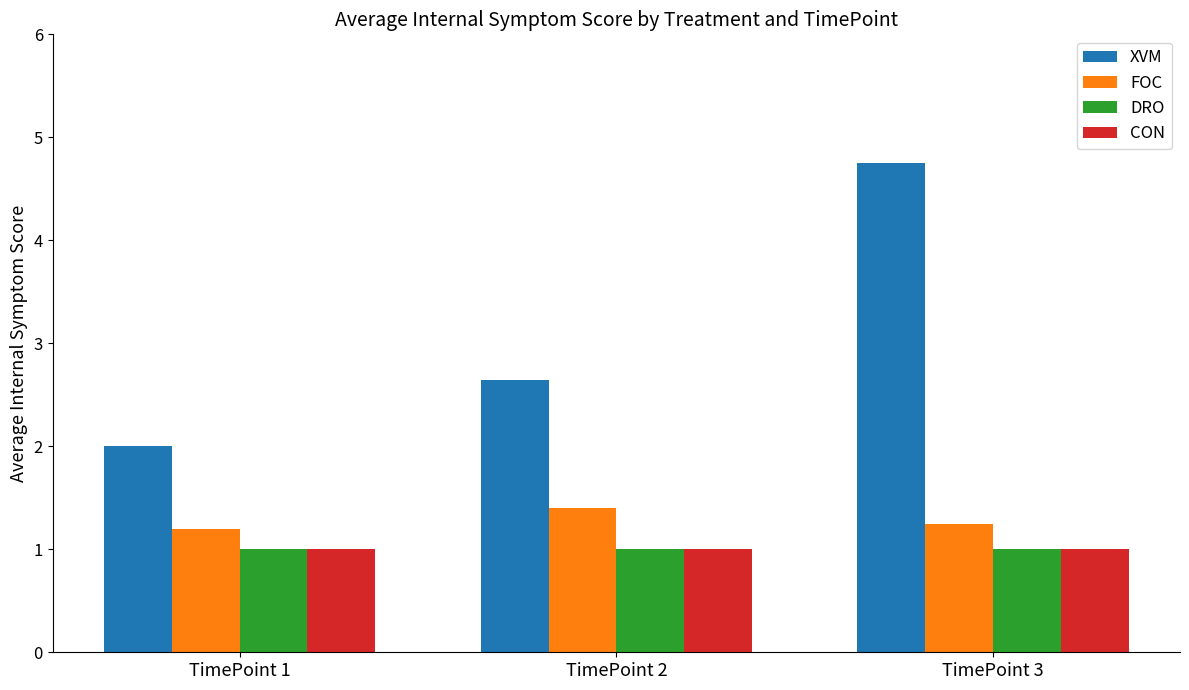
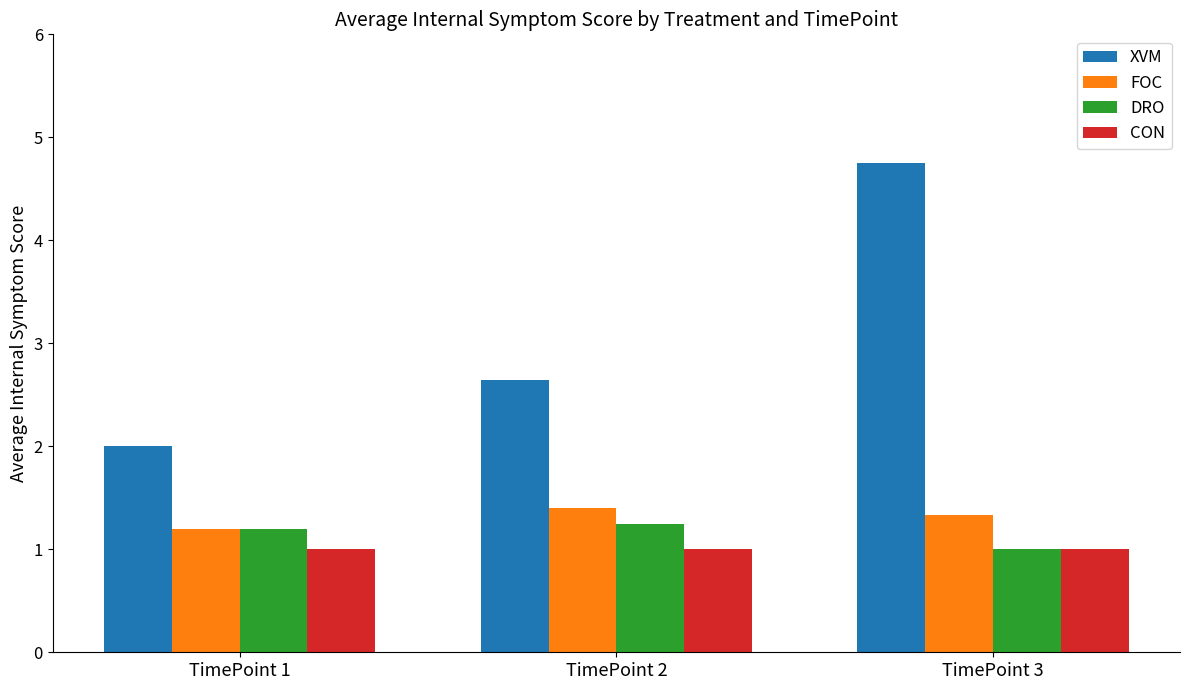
  {
    "XVM": {
      "TimePoint 1": 2.00,
      "TimePoint 2": 2.64,
      "TimePoint 3": 4.75
    },
    "FOC": {
      "TimePoint 1": 1.20,
      "TimePoint 2": 1.40,
-     "TimePoint 3": 1.25
+     "TimePoint 3": 1.33
    },
    "DRO": {
-     "TimePoint 1": 1.0,
-     "TimePoint 2": 1.00,
+     "TimePoint 1": 1.2,
+     "TimePoint 2": 1.25,
      "TimePoint 3": 1.00
    },
    "CON": {
      "TimePoint 1": 1.00,
      "TimePoint 2": 1.00,
      "TimePoint 3": 1.00
    }
  }
